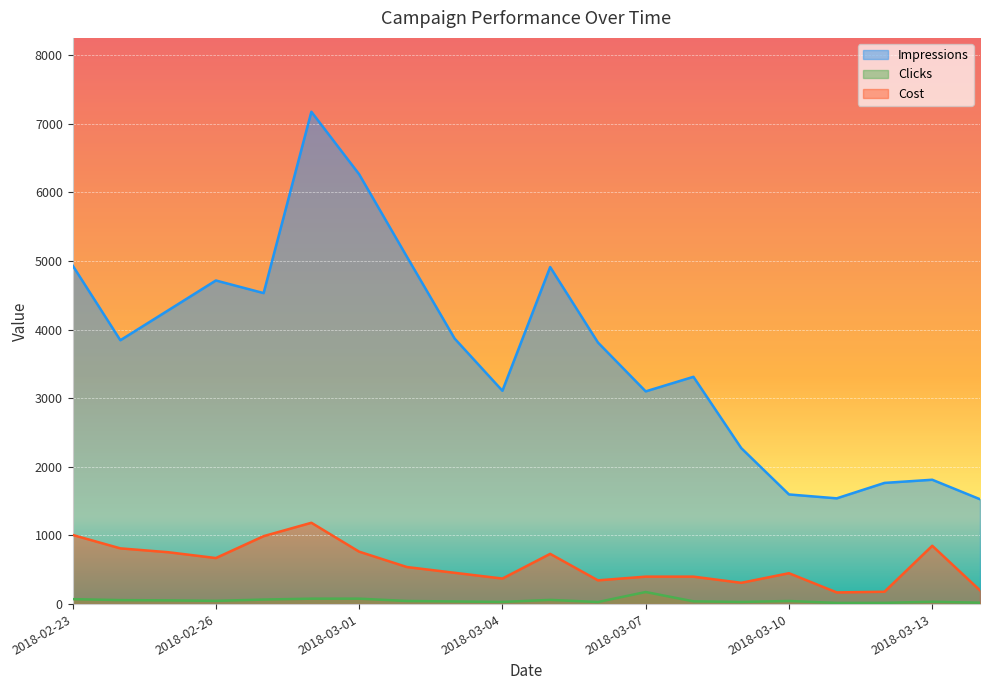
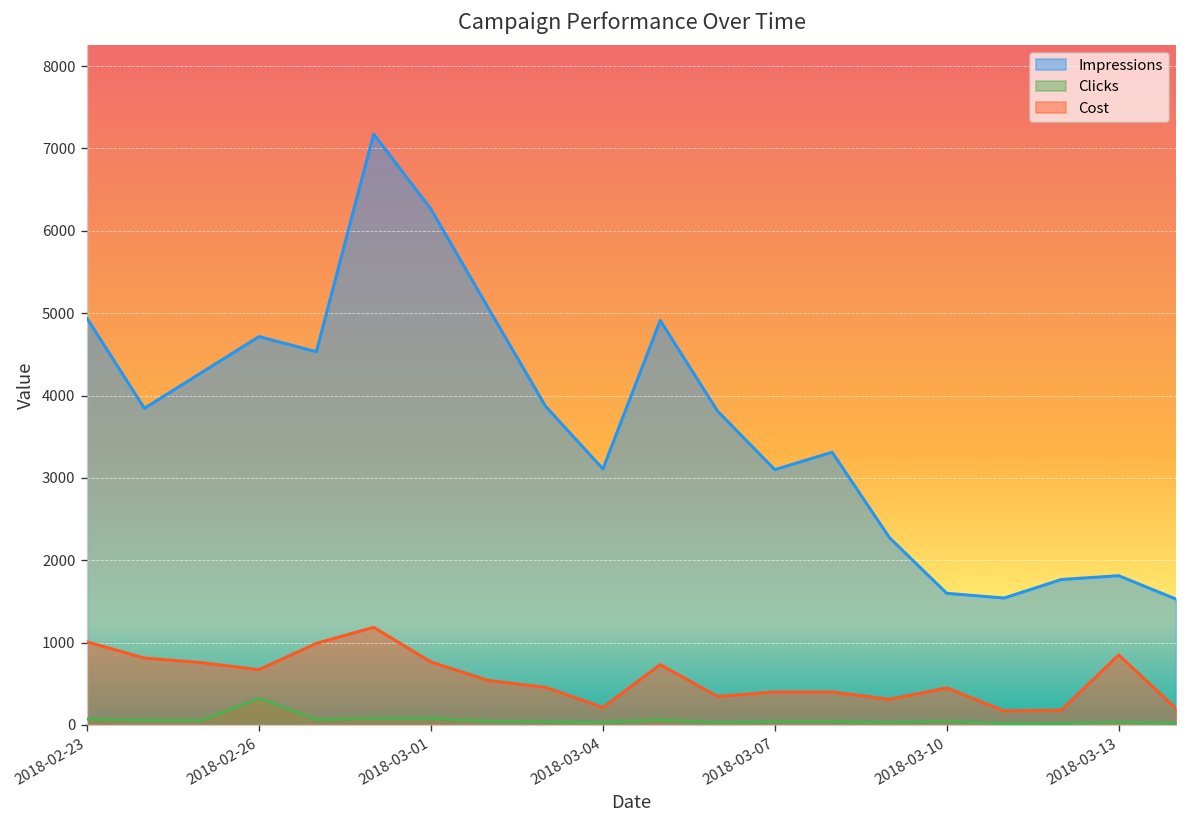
  {
    "Impressions": {
      "2018-02-23": 4900,
      "2018-02-26": 4700,
      "2018-03-01": 6300,
      "2018-03-04": 3100,
      "2018-03-07": 3100,
      "2018-03-10": 1600,
      "2018-03-13": 1800
    },
    "Clicks": {
      "2018-02-23": 100,
-     "2018-02-26": 0,
+     "2018-02-26": 300,
      "2018-03-01": 100,
      "2018-03-04": 0,
-     "2018-03-07": 200,
+     "2018-03-07": 0,
      "2018-03-10": 0,
      "2018-03-13": 0
    },
    "Cost": {
      "2018-02-23": 1000,
      "2018-02-26": 700,
      "2018-03-01": 800,
-     "2018-03-04": 400,
+     "2018-03-04": 200,
      "2018-03-07": 400,
      "2018-03-10": 500,
      "2018-03-13": 900
    }
  }
